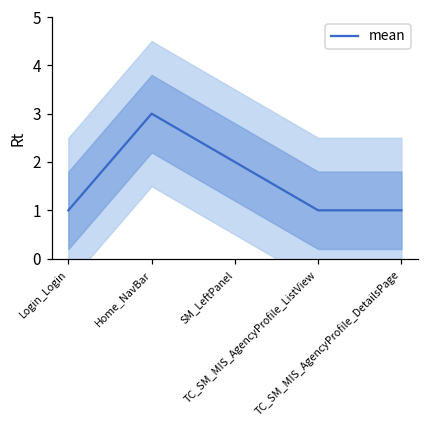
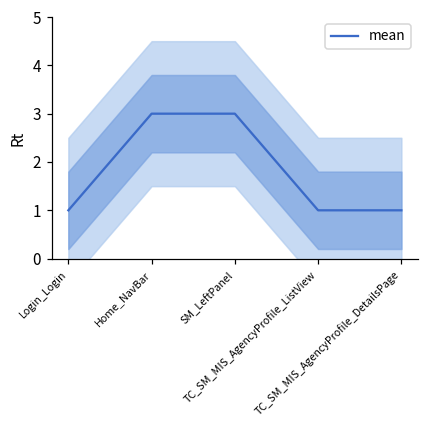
  {
    "mean": {
      "Login_Login": 1,
      "Home_NavBar": 3,
-     "SM_LeftPanel": 2,
+     "SM_LeftPanel": 3,
      "TC_SM_MIS_AgencyProfile_ListView": 1,
      "TC_SM_MIS_AgencyProfile_DetailsPage": 1
    }
  }
